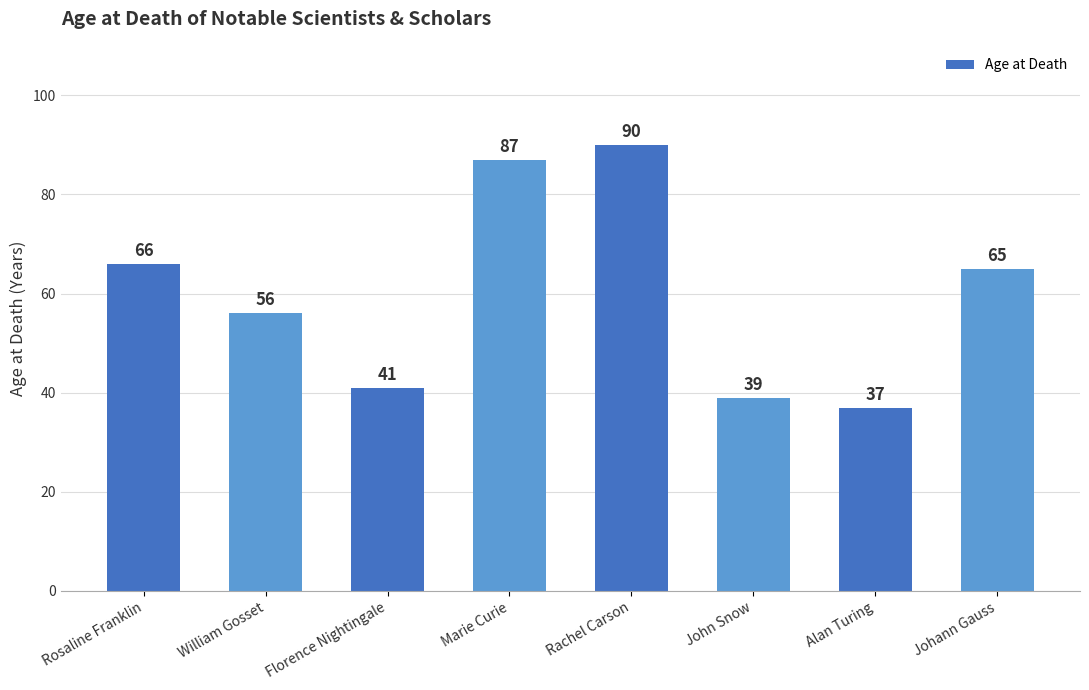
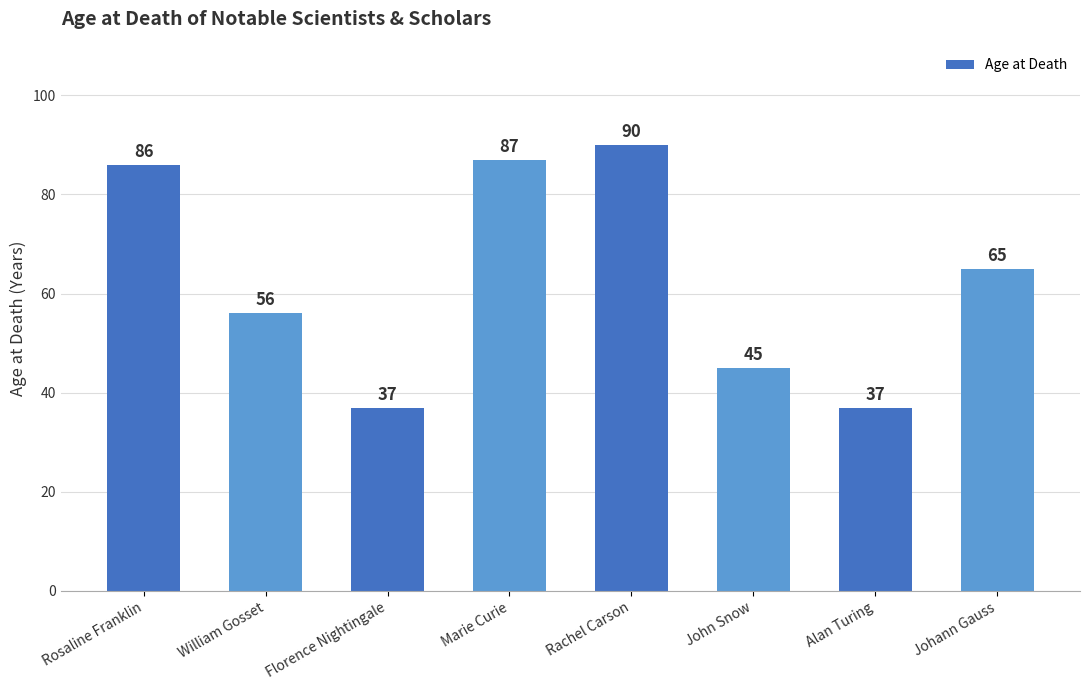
  {
-   "Rosaline Franklin": 66,
+   "Rosaline Franklin": 86,
    "William Gosset": 56,
-   "Florence Nightingale": 41,
+   "Florence Nightingale": 37,
    "Marie Curie": 87,
    "Rachel Carson": 90,
-   "John Snow": 39,
+   "John Snow": 45,
    "Alan Turing": 37,
    "Johann Gauss": 65
  }
